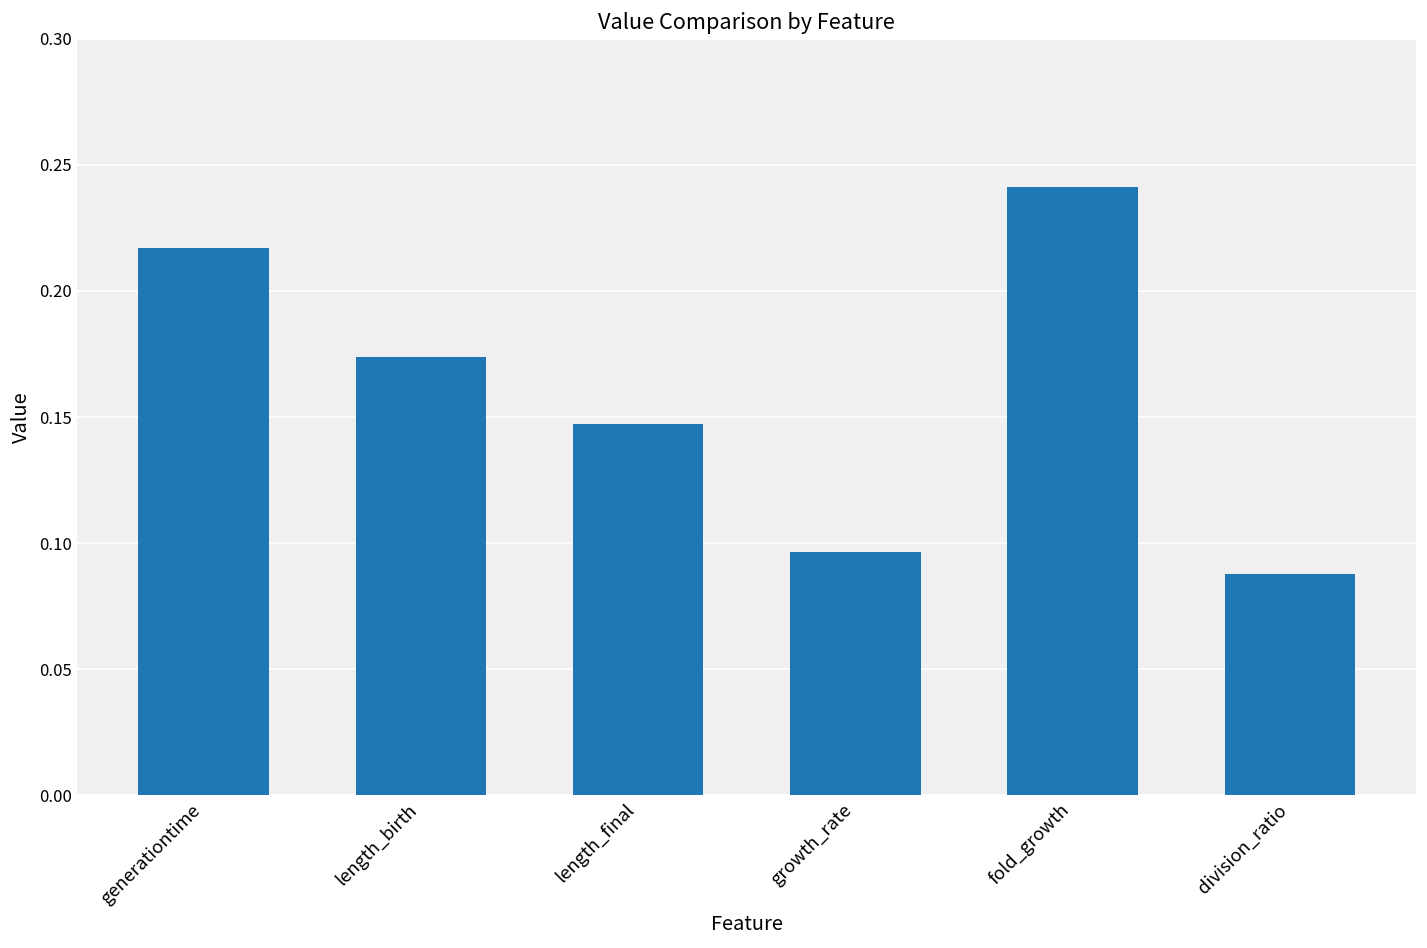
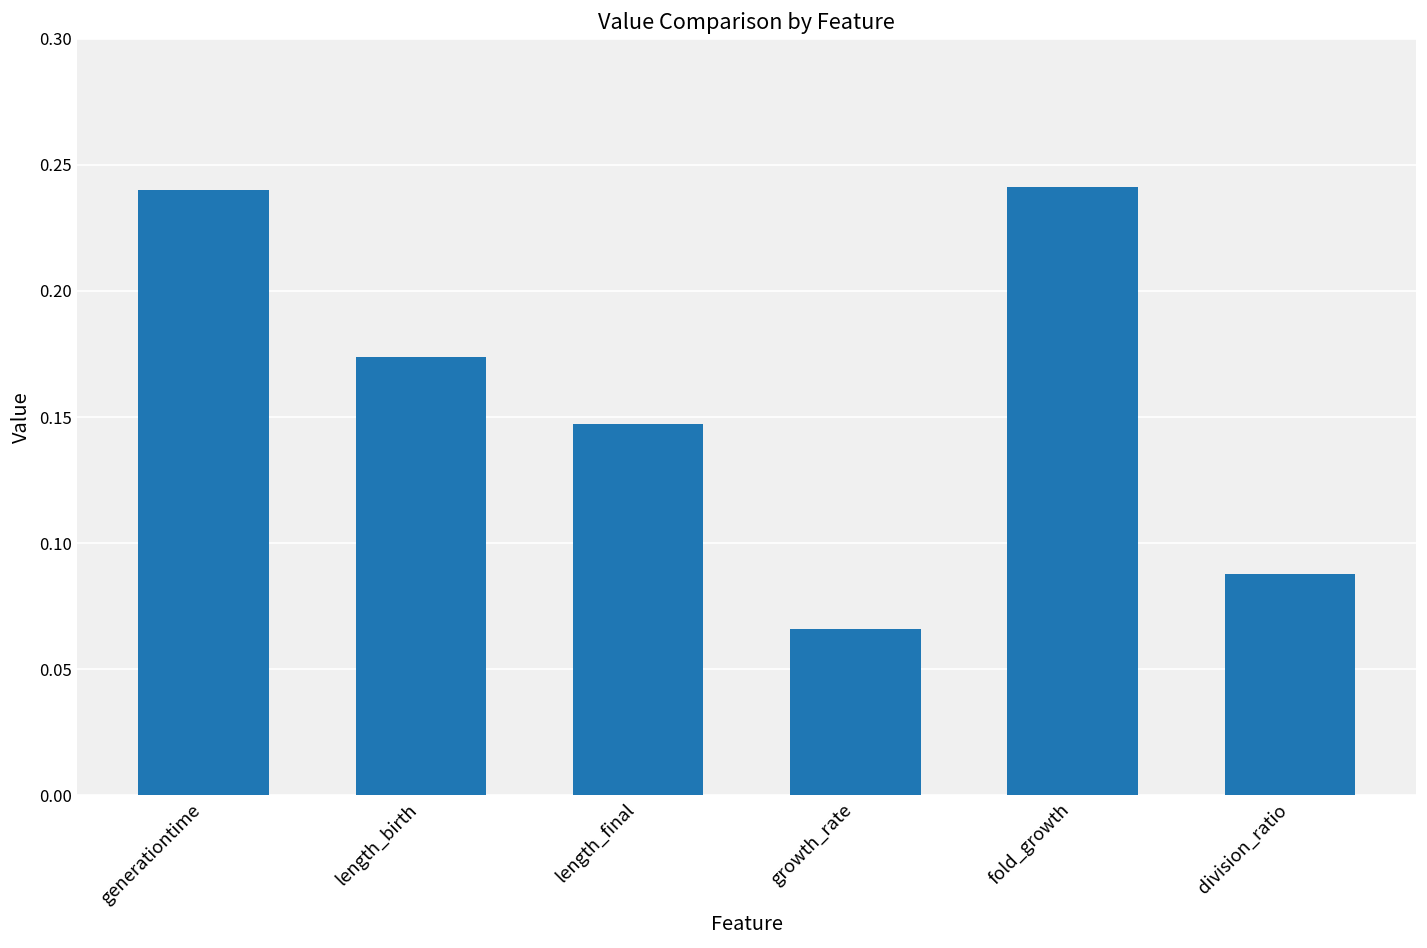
  {
-   "generationtime": 0.217,
+   "generationtime": 0.240,
    "length_birth": 0.174,
    "length_final": 0.147,
-   "growth_rate": 0.097,
+   "growth_rate": 0.066,
    "fold_growth": 0.241,
    "division_ratio": 0.088
  }
